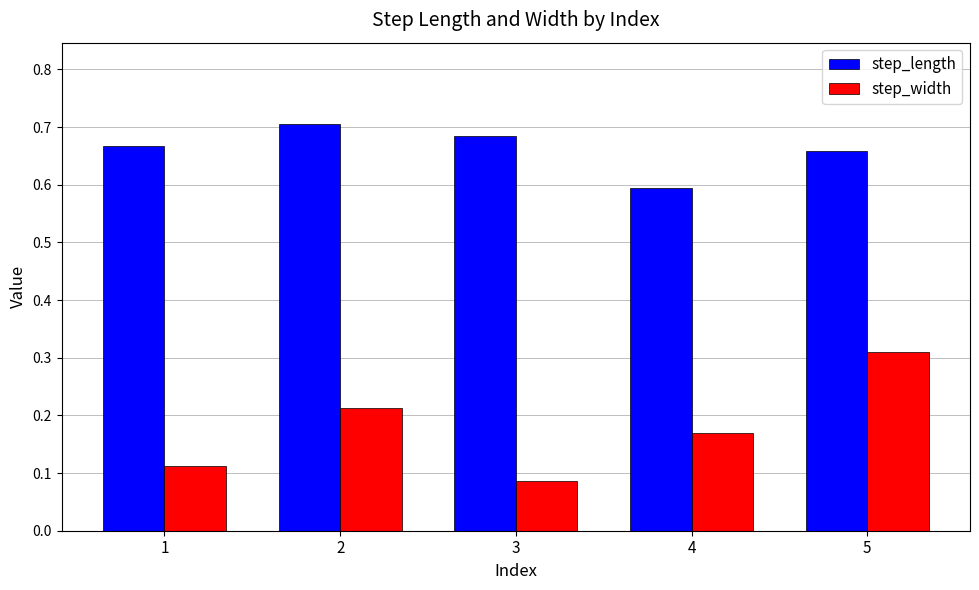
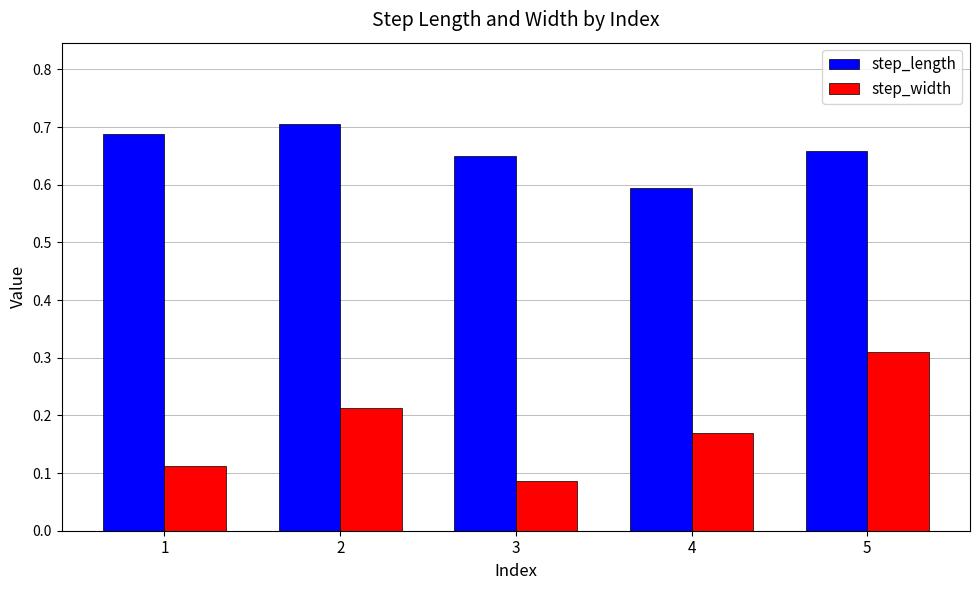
  {
    "step_length": {
-     "1": 0.67,
+     "1": 0.69,
      "2": 0.71,
-     "3": 0.68,
+     "3": 0.65,
      "4": 0.59,
      "5": 0.66
    },
    "step_width": {
      "1": 0.11,
      "2": 0.21,
      "3": 0.09,
      "4": 0.17,
      "5": 0.31
    }
  }
